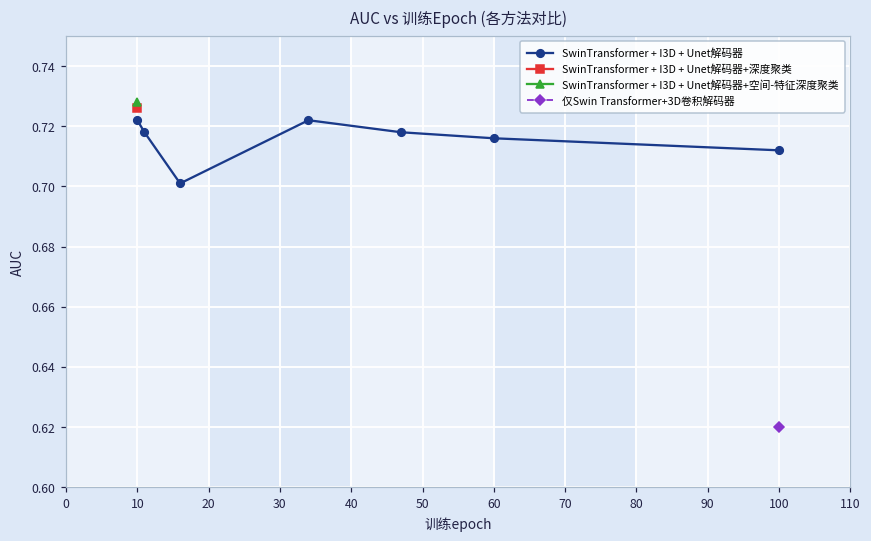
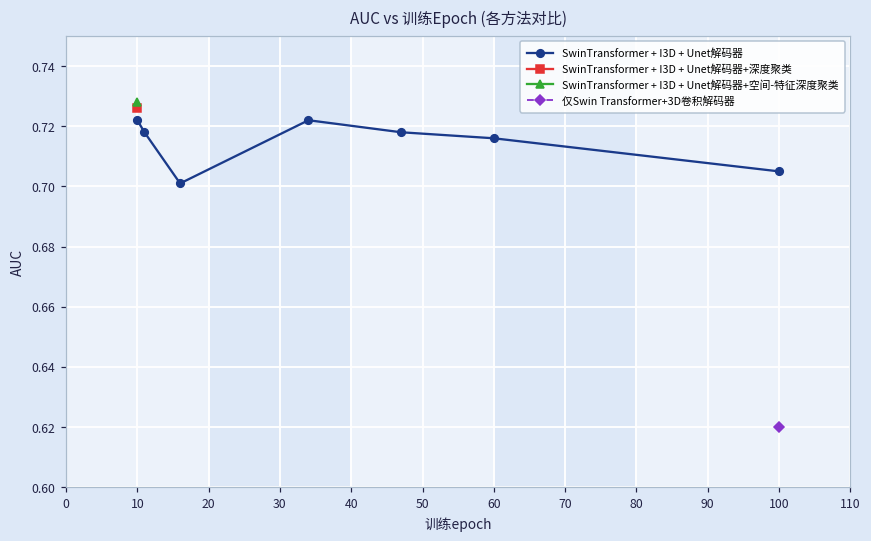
  {
    "SwinTransformer + I3D + Unet解码器": {
      "10": 0.722,
      "60": 0.716,
-     "100": 0.712
+     "100": 0.705
    },
    "SwinTransformer + I3D + Unet解码器+深度聚类": {
      "10": 0.726
    },
    "SwinTransformer + I3D + Unet解码器+空间-特征深度聚类": {
      "10": 0.728
    },
    "仅Swin Transformer+3D卷积解码器": {
      "100": 0.620
    }
  }
